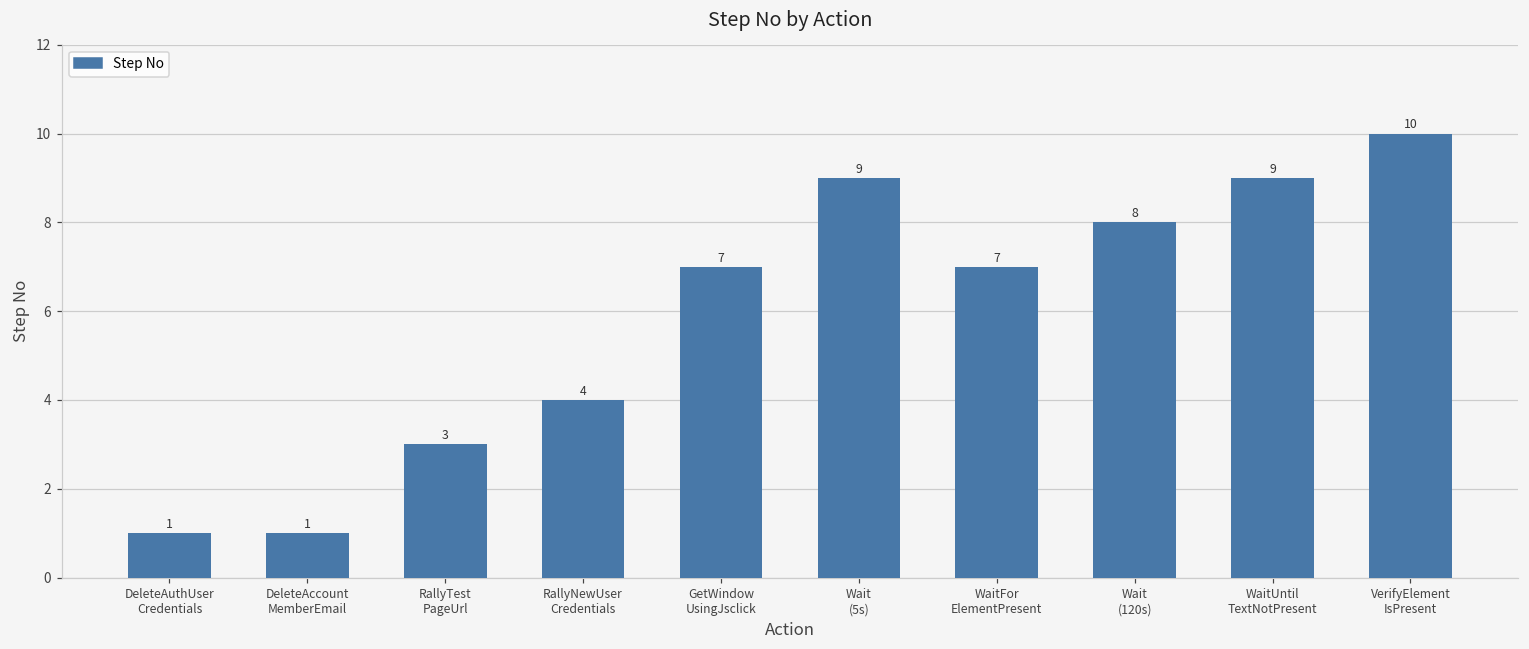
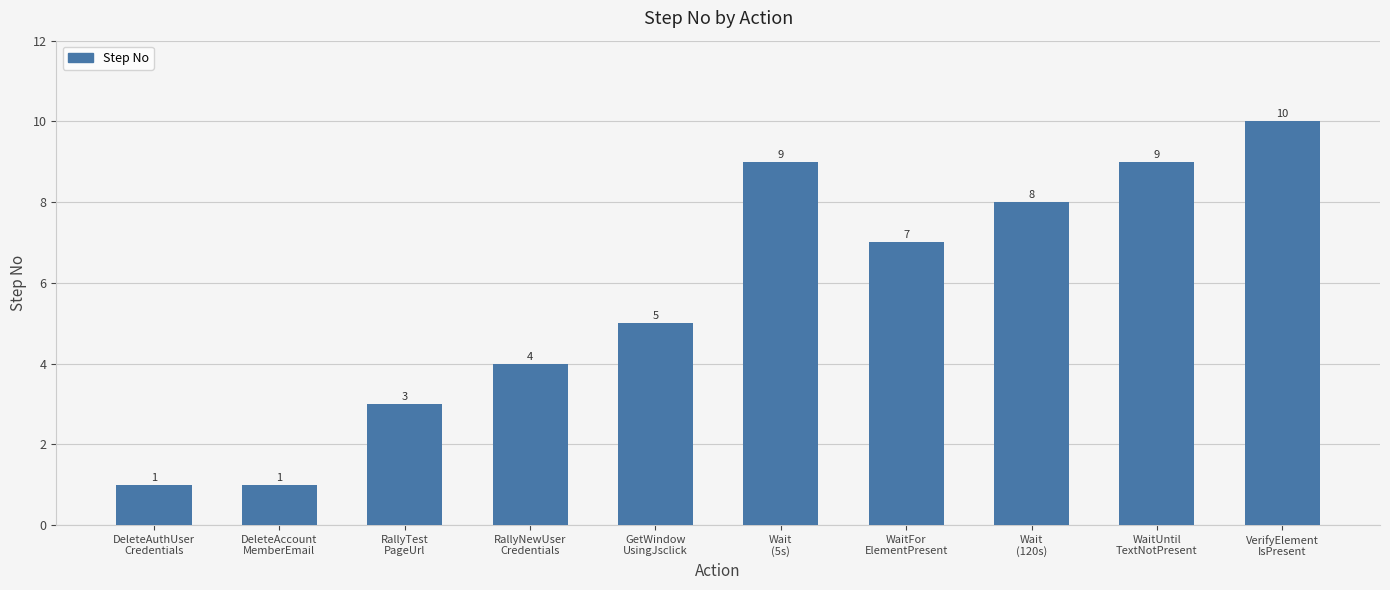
  {
    "DeleteAuthUser Credentials": 1,
    "DeleteAccount MemberEmail": 1,
    "RallyTest PageUrl": 3,
    "RallyNewUser Credentials": 4,
-   "GetWindow UsingJsclick": 7,
+   "GetWindow UsingJsclick": 5,
    "Wait (5s)": 9,
    "WaitFor ElementPresent": 7,
    "Wait (120s)": 8,
    "WaitUntil TextNotPresent": 9,
    "VerifyElement IsPresent": 10
  }
